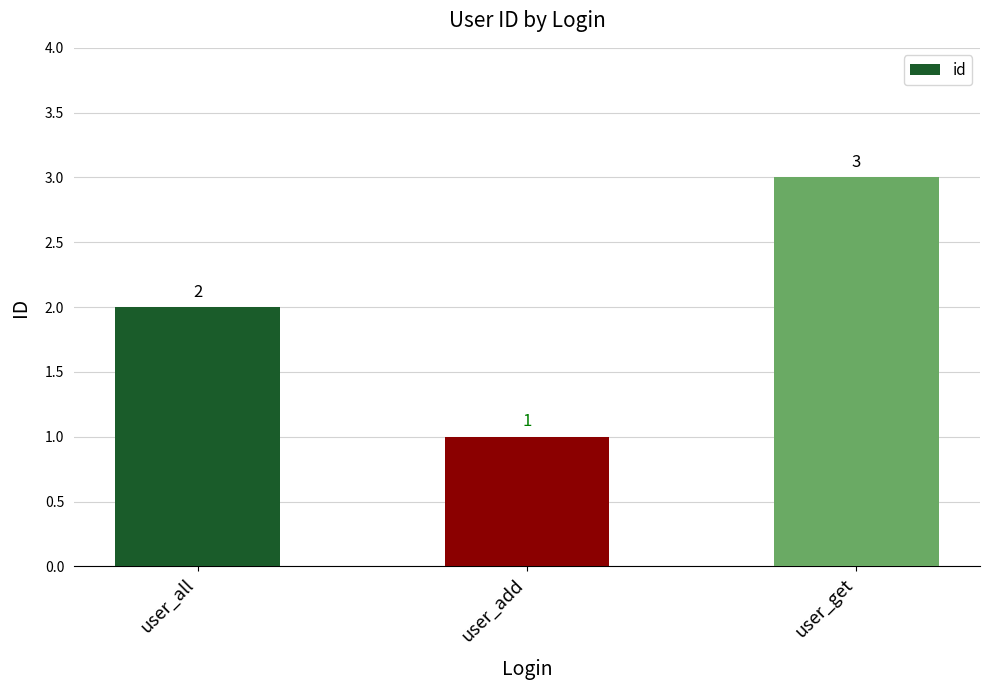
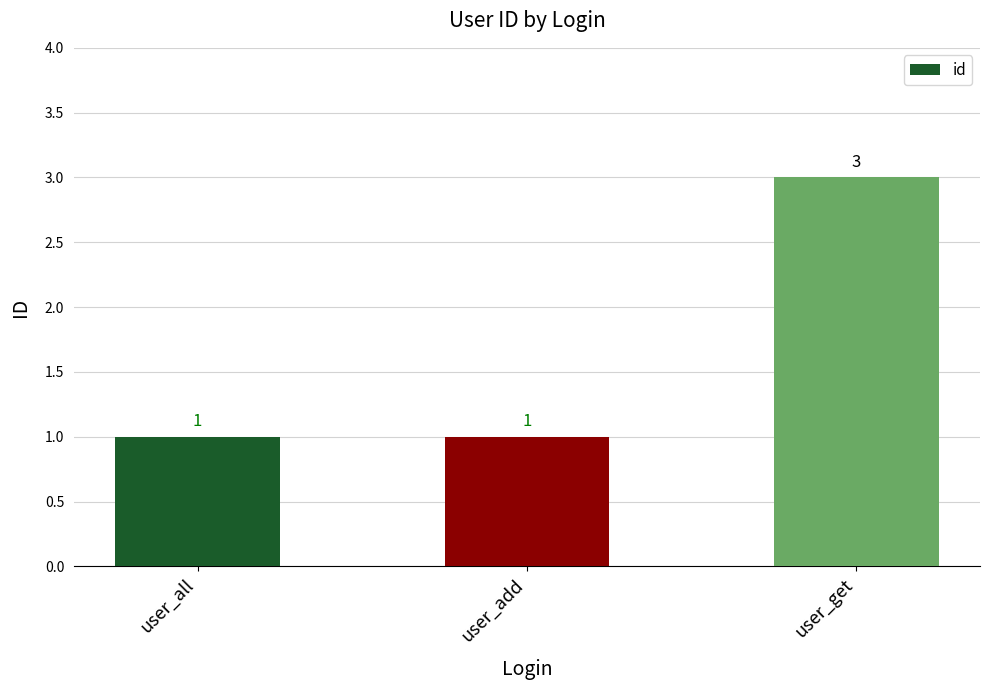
  {
-   "user_all": 2,
+   "user_all": 1,
    "user_add": 1,
    "user_get": 3
  }
